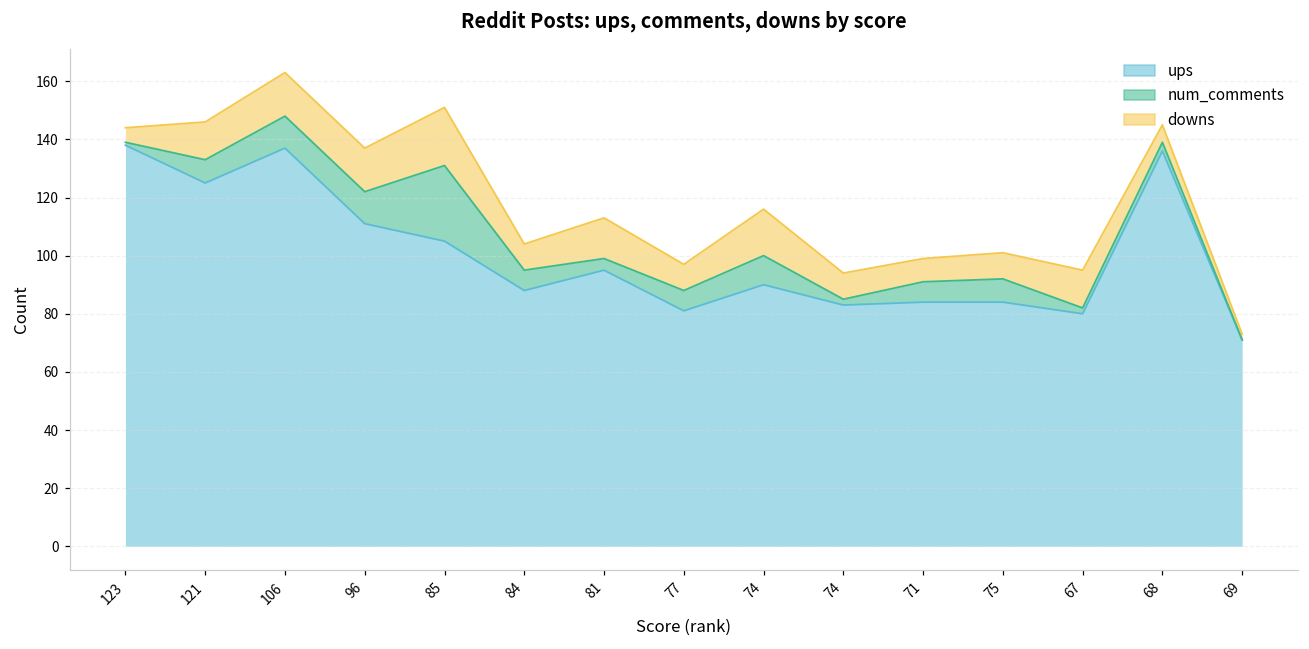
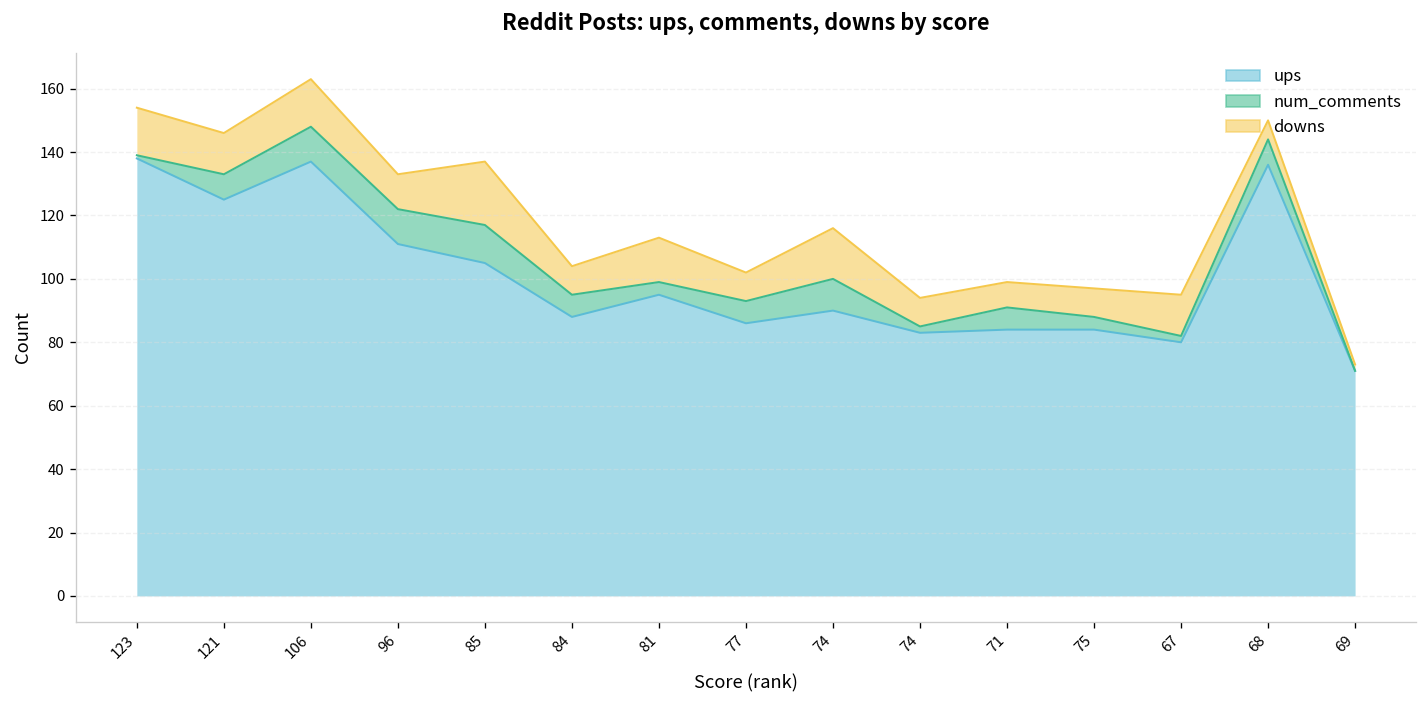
  {
    "ups": {
      "123": 138,
      "121": 125,
      "106": 137,
      "96": 111,
      "85": 105,
      "84": 88,
      "81": 95,
-     "77": 81,
+     "77": 86,
      "71": 84,
      "75": 84,
      "67": 80,
      "68": 136
    },
    "num_comments": {
      "123": 1,
      "121": 8,
      "106": 11,
      "96": 11,
-     "85": 26,
+     "85": 12,
      "84": 7,
      "81": 4,
      "77": 7,
      "71": 7,
-     "75": 8,
+     "75": 4,
      "67": 2,
-     "68": 3
+     "68": 8
    },
    "downs": {
-     "123": 5,
+     "123": 15,
      "121": 13,
      "106": 15,
-     "96": 15,
+     "96": 11,
      "85": 20,
      "84": 9,
      "81": 14,
      "77": 9,
      "71": 8,
      "75": 9,
      "67": 13,
      "68": 6,
      "69": 2
    }
  }
